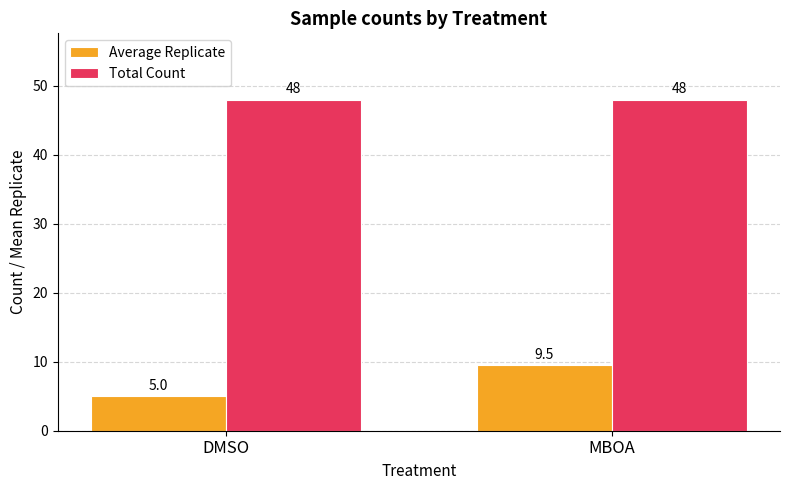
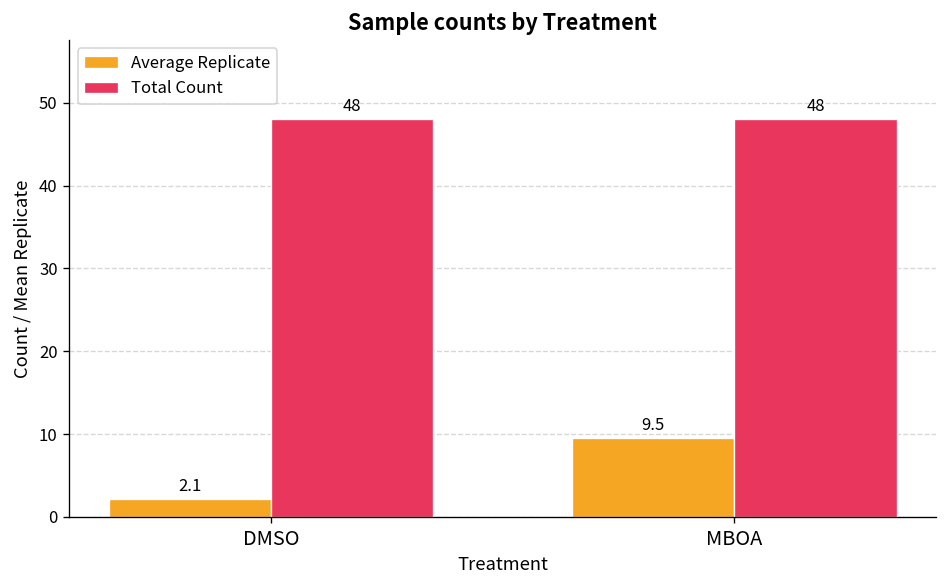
  {
    "Average Replicate": {
-     "DMSO": 5.0,
+     "DMSO": 2.1,
      "MBOA": 9.5
    },
    "Total Count": {
      "DMSO": 48,
      "MBOA": 48
    }
  }
